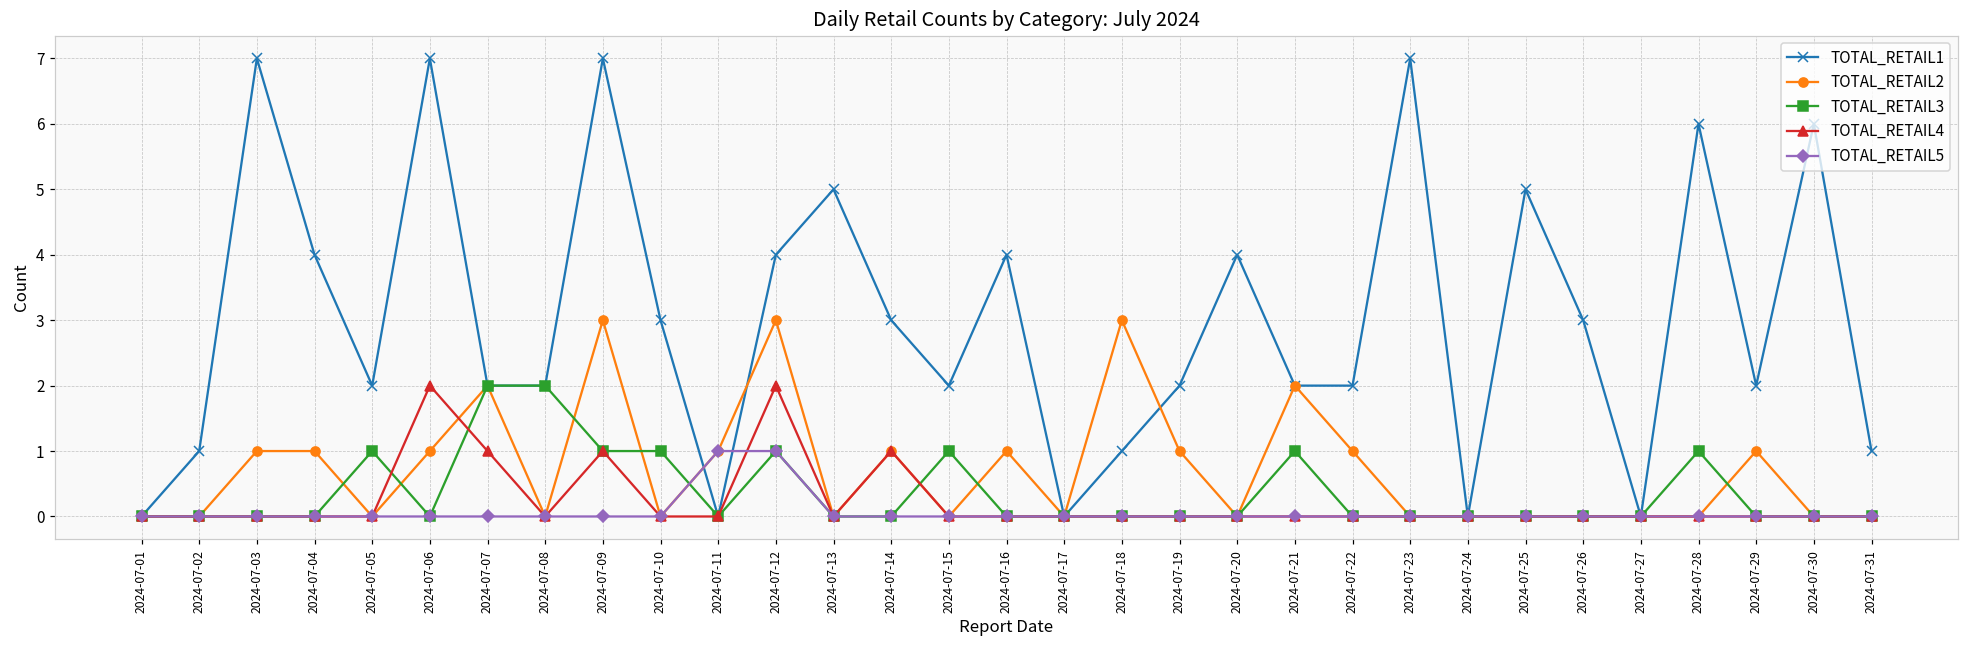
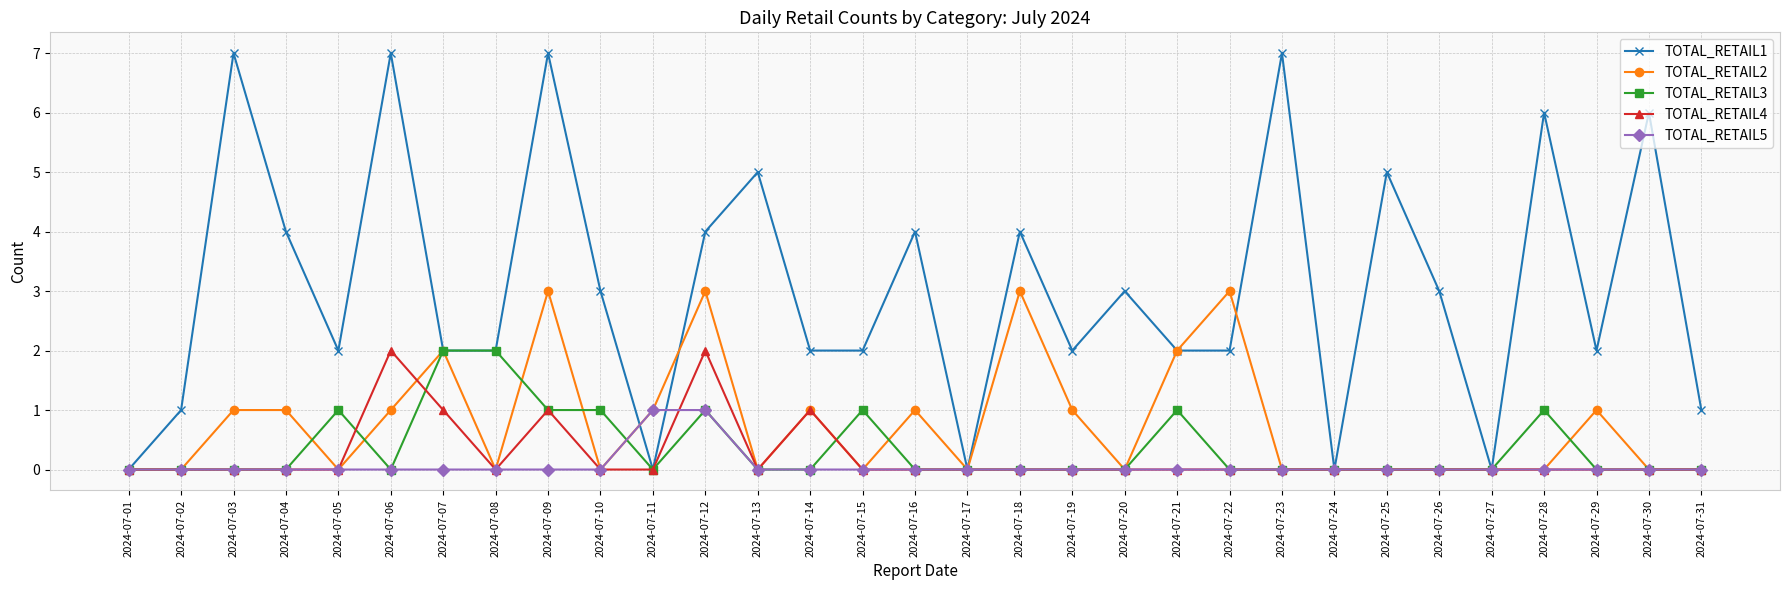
  {
    "TOTAL_RETAIL1": {
      "2024-07-02": 1,
      "2024-07-03": 7,
      "2024-07-04": 4,
      "2024-07-05": 2,
      "2024-07-06": 7,
      "2024-07-09": 7,
      "2024-07-10": 3,
      "2024-07-12": 4,
      "2024-07-13": 5,
-     "2024-07-14": 3,
+     "2024-07-14": 2,
      "2024-07-15": 2,
      "2024-07-16": 4,
-     "2024-07-18": 1,
+     "2024-07-18": 4,
      "2024-07-19": 2,
-     "2024-07-20": 4,
+     "2024-07-20": 3,
      "2024-07-22": 2,
      "2024-07-23": 7,
      "2024-07-25": 5,
      "2024-07-26": 3,
      "2024-07-28": 6,
      "2024-07-29": 2,
      "2024-07-31": 1
    },
    "TOTAL_RETAIL2": {
      "2024-07-03": 1,
      "2024-07-04": 1,
      "2024-07-06": 1,
      "2024-07-09": 3,
      "2024-07-12": 3,
      "2024-07-16": 1,
      "2024-07-18": 3,
      "2024-07-19": 1,
-     "2024-07-22": 1,
+     "2024-07-22": 3,
      "2024-07-29": 1
    },
    "TOTAL_RETAIL3": {
      "2024-07-05": 1,
      "2024-07-10": 1,
      "2024-07-15": 1,
      "2024-07-21": 1,
      "2024-07-28": 1
    },
    "TOTAL_RETAIL4": {
      "2024-07-06": 2,
      "2024-07-07": 1,
      "2024-07-12": 2
    },
    "TOTAL_RETAIL5": {
      "2024-07-07": 0,
      "2024-07-09": 0
    }
  }
